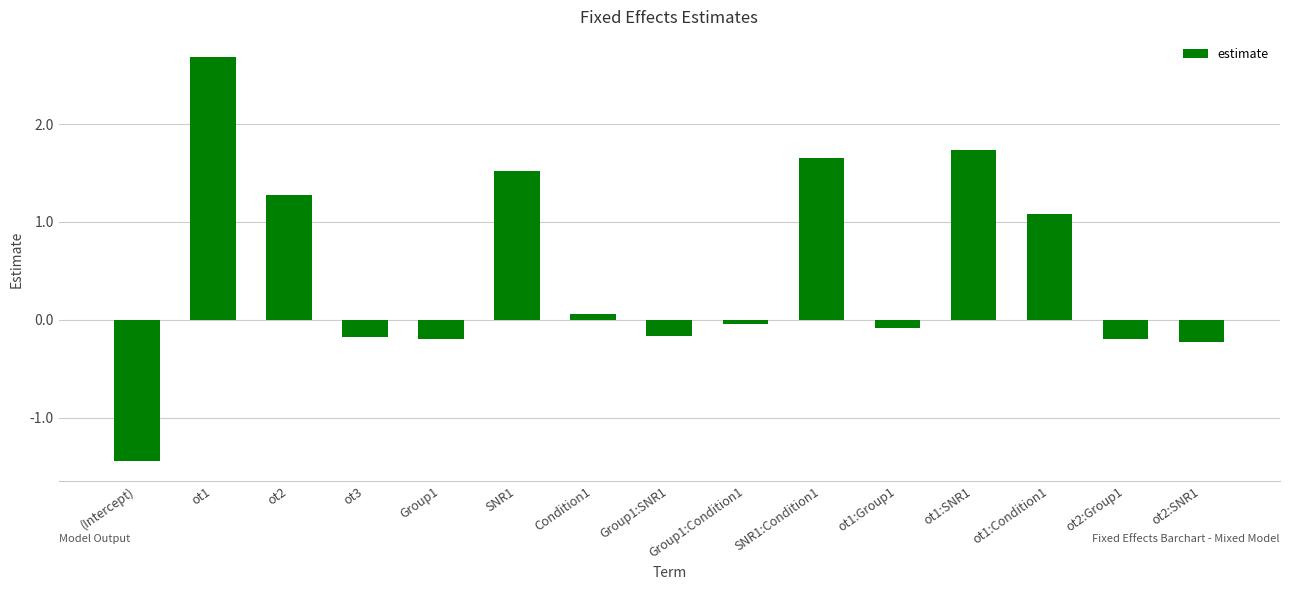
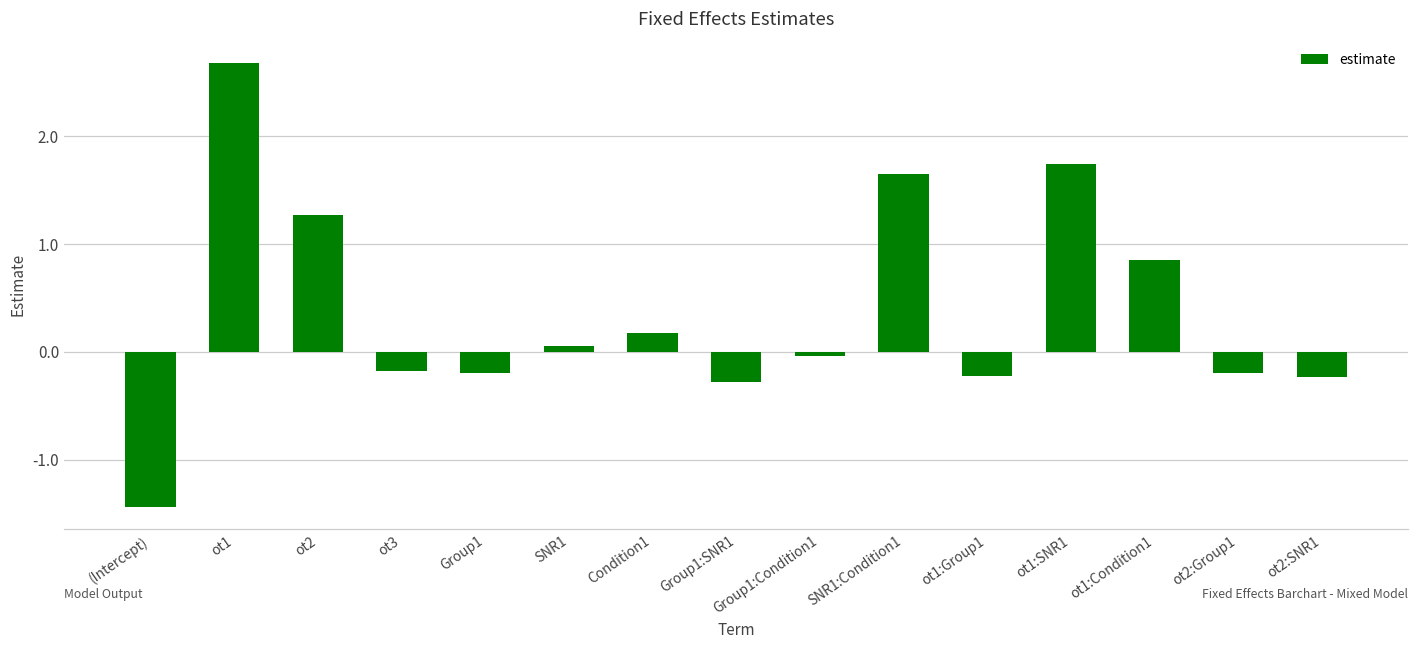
  {
    "(Intercept)": -1.4,
    "ot1": 2.7,
    "ot2": 1.3,
    "ot3": -0.2,
    "Group1": -0.2,
-   "SNR1": 1.5,
-   "Condition1": 0.1,
-   "Group1:SNR1": -0.2,
+   "SNR1": 0.1,
+   "Condition1": 0.2,
+   "Group1:SNR1": -0.3,
    "Group1:Condition1": 0.0,
    "SNR1:Condition1": 1.7,
-   "ot1:Group1": -0.1,
+   "ot1:Group1": -0.2,
    "ot1:SNR1": 1.7,
-   "ot1:Condition1": 1.1,
+   "ot1:Condition1": 0.9,
    "ot2:Group1": -0.2,
    "ot2:SNR1": -0.2
  }
